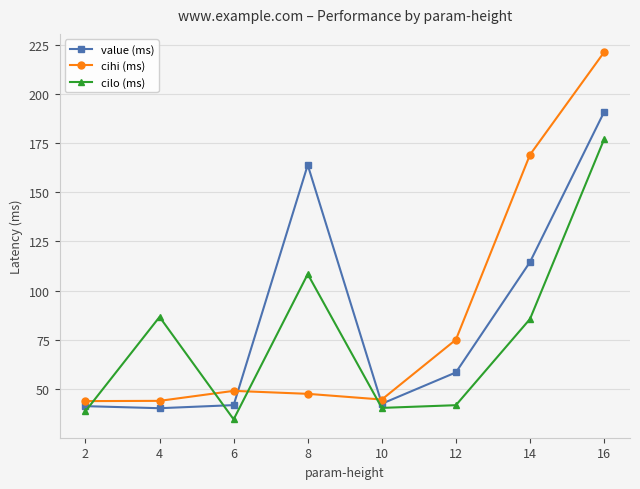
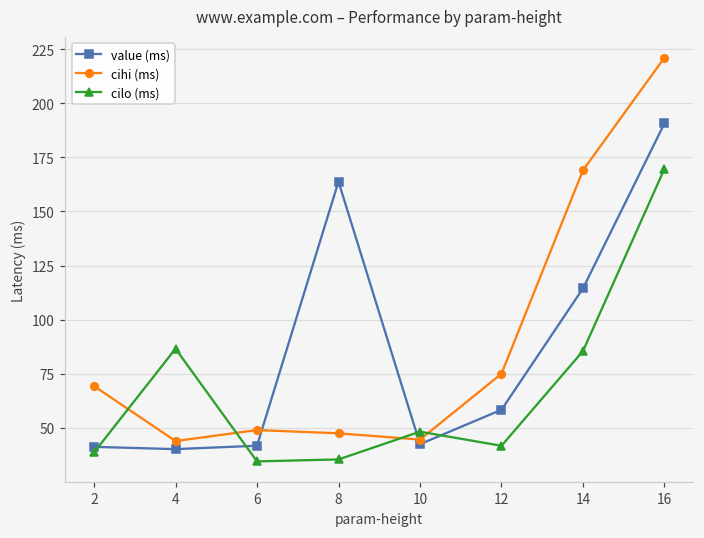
  {
    "value (ms)": {
      "2": 41,
      "4": 40,
      "6": 42,
      "8": 164,
      "10": 42,
      "12": 58,
      "14": 114,
      "16": 191
    },
    "cihi (ms)": {
-     "2": 44,
+     "2": 69,
      "4": 44,
      "6": 49,
      "8": 48,
      "10": 45,
      "12": 75,
      "14": 169,
      "16": 221
    },
    "cilo (ms)": {
      "2": 39,
      "4": 87,
      "6": 35,
-     "8": 108,
-     "10": 40,
+     "8": 35,
+     "10": 48,
      "12": 42,
      "14": 86,
-     "16": 177
+     "16": 170
    }
  }
